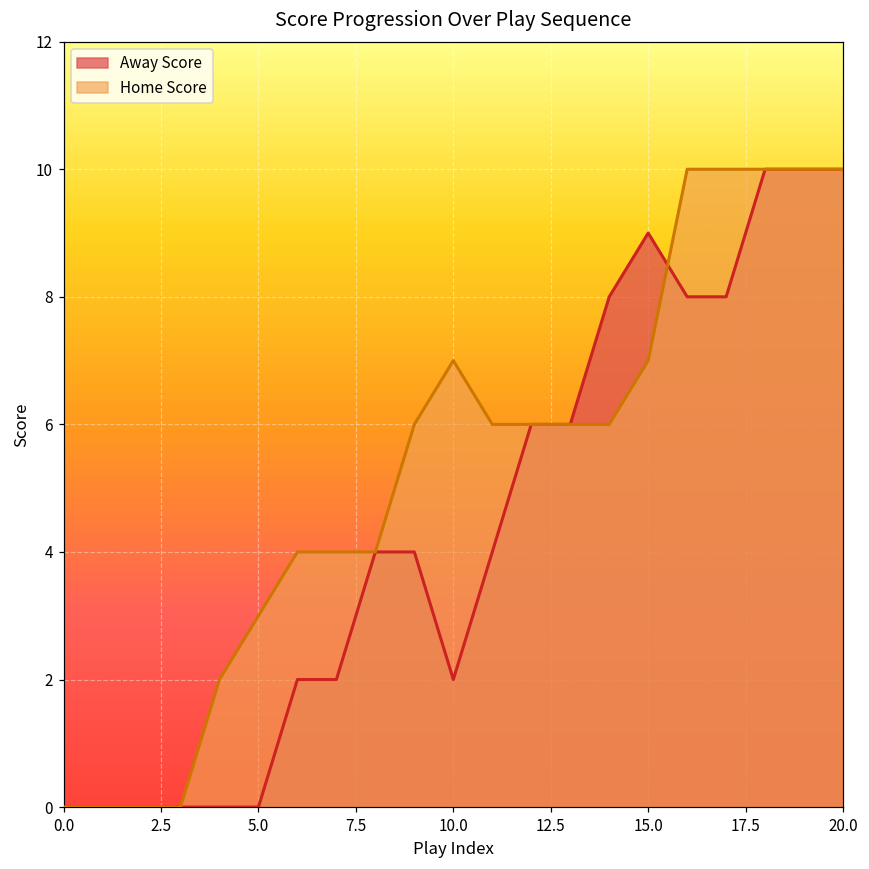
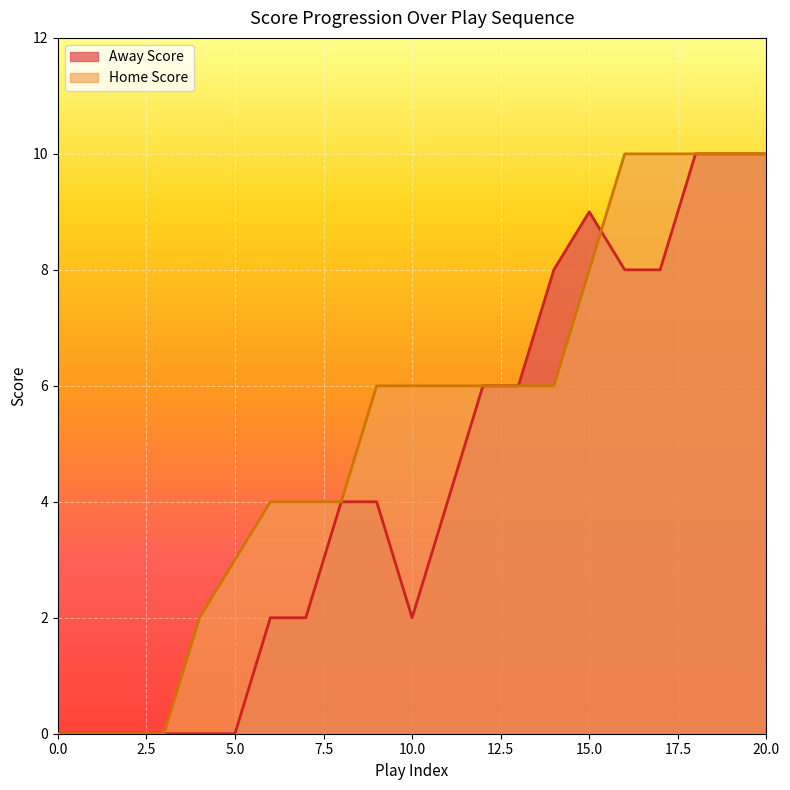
  {
    "Away Score": {
      "5.0": 0,
      "10.0": 2,
      "15.0": 9
    },
    "Home Score": {
      "5.0": 3,
-     "10.0": 7,
-     "15.0": 7
+     "10.0": 6,
+     "15.0": 8
    }
  }
